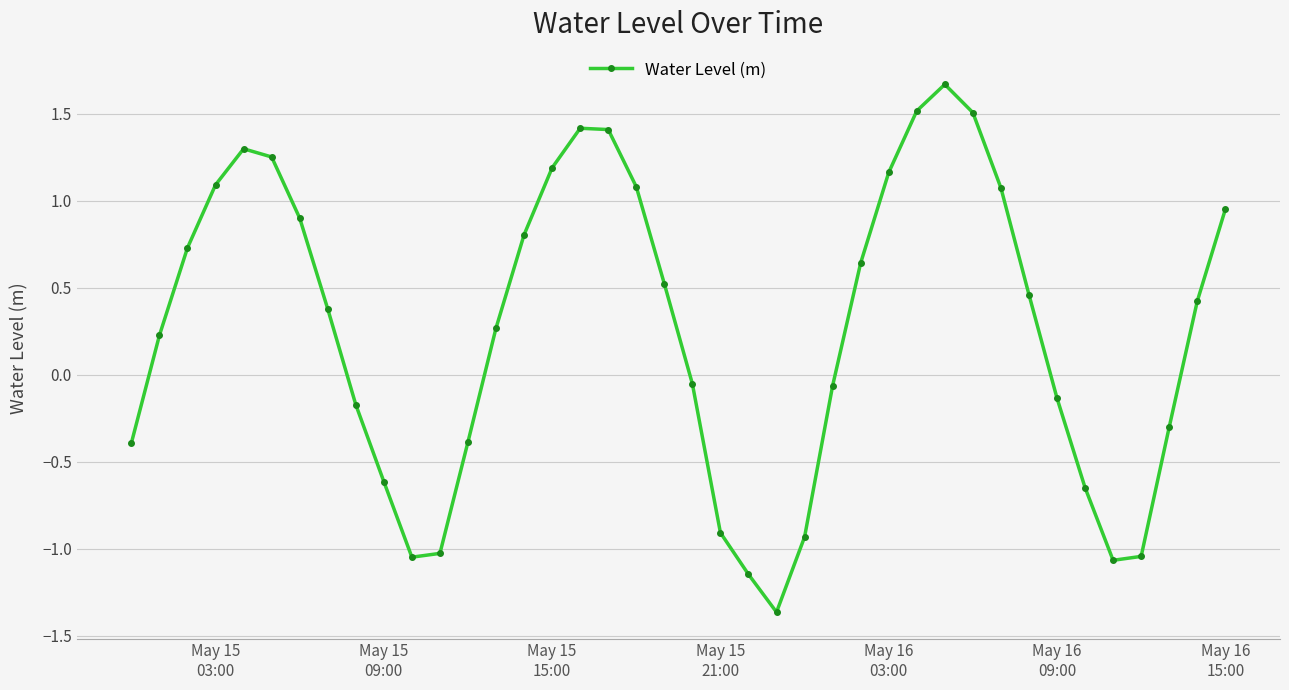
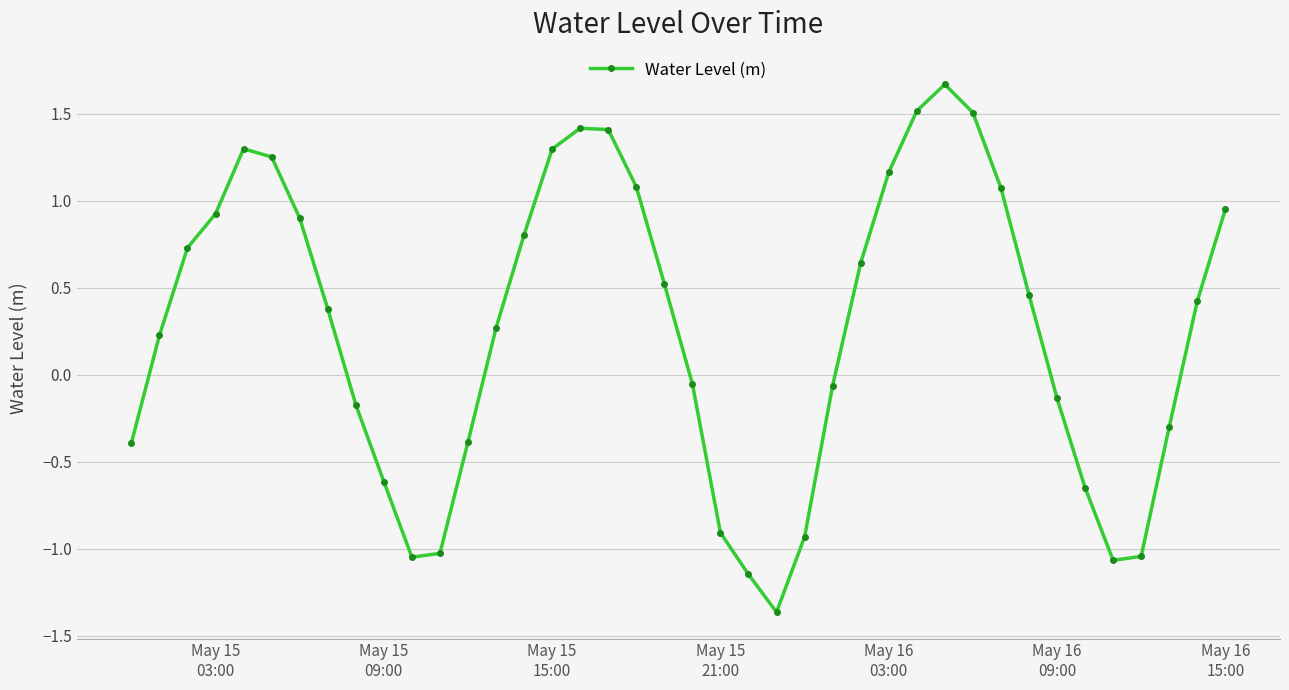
  {
-   "May 15 03:00": 1.09,
+   "May 15 03:00": 0.92,
    "May 15 09:00": -0.61,
-   "May 15 15:00": 1.19,
+   "May 15 15:00": 1.30,
    "May 15 21:00": -0.91,
    "May 16 03:00": 1.16,
    "May 16 09:00": -0.14,
    "May 16 15:00": 0.95
  }
